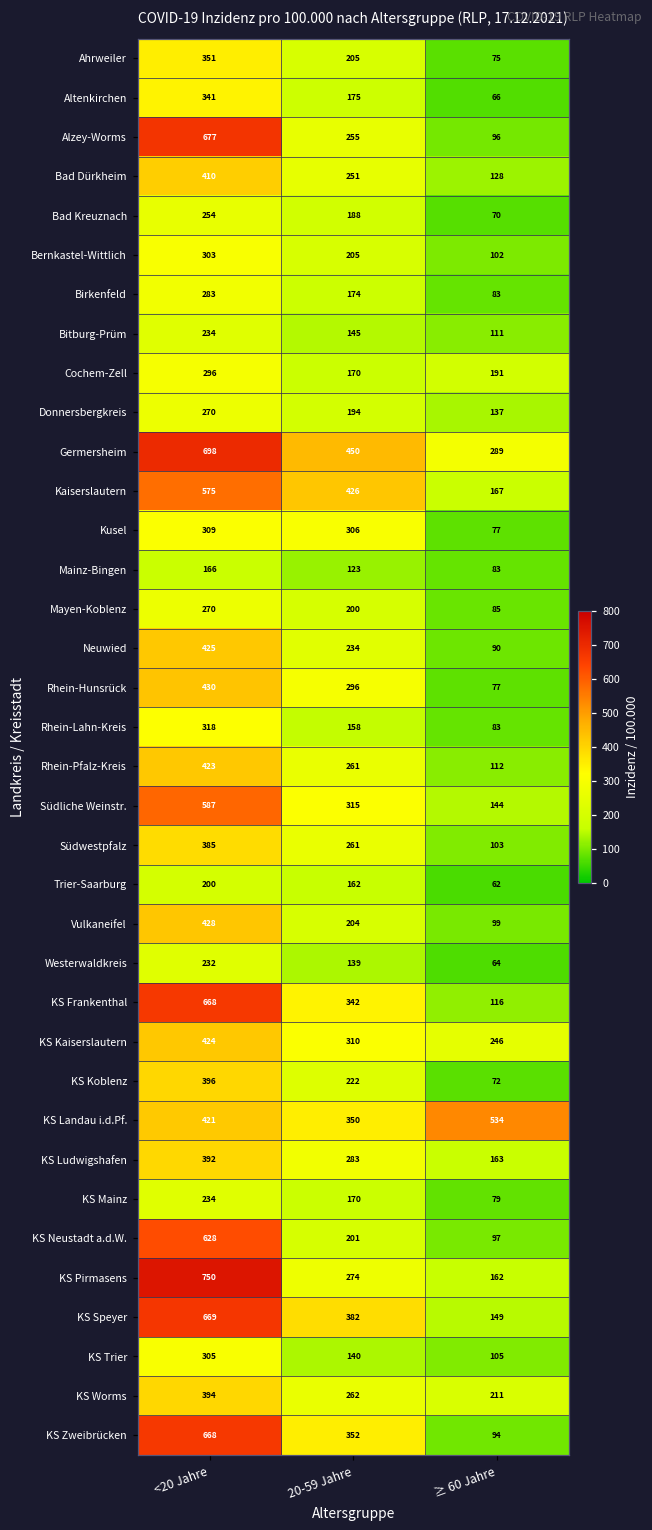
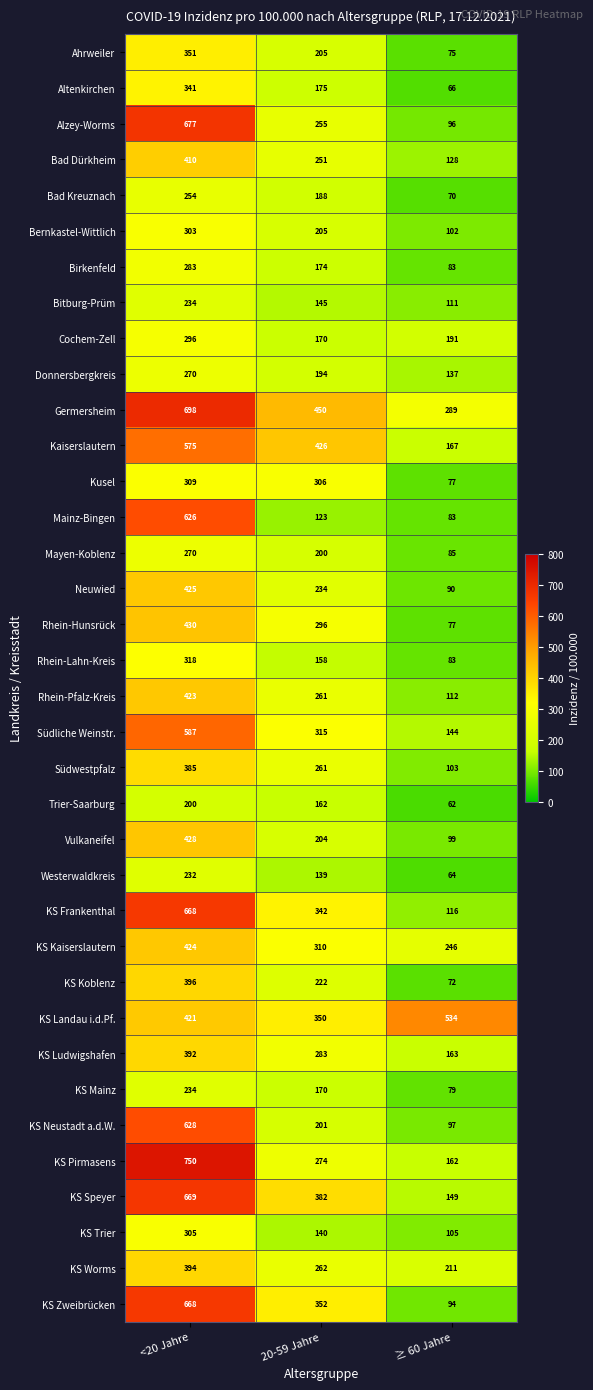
  {
    "Ahrweiler": {
      "<20 Jahre": 351,
      "20-59 Jahre": 205,
      "≥ 60 Jahre": 75
    },
    "Altenkirchen": {
      "<20 Jahre": 341,
      "20-59 Jahre": 175,
      "≥ 60 Jahre": 66
    },
    "Alzey-Worms": {
      "<20 Jahre": 677,
      "20-59 Jahre": 255,
      "≥ 60 Jahre": 96
    },
    "Bad Dürkheim": {
      "<20 Jahre": 410,
      "20-59 Jahre": 251,
      "≥ 60 Jahre": 128
    },
    "Bad Kreuznach": {
      "<20 Jahre": 254,
      "20-59 Jahre": 188,
      "≥ 60 Jahre": 70
    },
    "Bernkastel-Wittlich": {
      "<20 Jahre": 303,
      "20-59 Jahre": 205,
      "≥ 60 Jahre": 102
    },
    "Birkenfeld": {
      "<20 Jahre": 283,
      "20-59 Jahre": 174,
      "≥ 60 Jahre": 83
    },
    "Bitburg-Prüm": {
      "<20 Jahre": 234,
      "20-59 Jahre": 145,
      "≥ 60 Jahre": 111
    },
    "Cochem-Zell": {
      "<20 Jahre": 296,
      "20-59 Jahre": 170,
      "≥ 60 Jahre": 191
    },
    "Donnersbergkreis": {
      "<20 Jahre": 270,
      "20-59 Jahre": 194,
      "≥ 60 Jahre": 137
    },
    "Germersheim": {
      "<20 Jahre": 698,
      "20-59 Jahre": 450,
      "≥ 60 Jahre": 289
    },
    "Kaiserslautern": {
      "<20 Jahre": 575,
      "20-59 Jahre": 426,
      "≥ 60 Jahre": 167
    },
    "Kusel": {
      "<20 Jahre": 309,
      "20-59 Jahre": 306,
      "≥ 60 Jahre": 77
    },
    "Mainz-Bingen": {
-     "<20 Jahre": 166,
+     "<20 Jahre": 626,
      "20-59 Jahre": 123,
      "≥ 60 Jahre": 83
    },
    "Mayen-Koblenz": {
      "<20 Jahre": 270,
      "20-59 Jahre": 200,
      "≥ 60 Jahre": 85
    },
    "Neuwied": {
      "<20 Jahre": 425,
      "20-59 Jahre": 234,
      "≥ 60 Jahre": 90
    },
    "Rhein-Hunsrück": {
      "<20 Jahre": 430,
      "20-59 Jahre": 296,
      "≥ 60 Jahre": 77
    },
    "Rhein-Lahn-Kreis": {
      "<20 Jahre": 318,
      "20-59 Jahre": 158,
      "≥ 60 Jahre": 83
    },
    "Rhein-Pfalz-Kreis": {
      "<20 Jahre": 423,
      "20-59 Jahre": 261,
      "≥ 60 Jahre": 112
    },
    "Südliche Weinstr.": {
      "<20 Jahre": 587,
      "20-59 Jahre": 315,
      "≥ 60 Jahre": 144
    },
    "Südwestpfalz": {
      "<20 Jahre": 385,
      "20-59 Jahre": 261,
      "≥ 60 Jahre": 103
    },
    "Trier-Saarburg": {
      "<20 Jahre": 200,
      "20-59 Jahre": 162,
      "≥ 60 Jahre": 62
    },
    "Vulkaneifel": {
      "<20 Jahre": 428,
      "20-59 Jahre": 204,
      "≥ 60 Jahre": 99
    },
    "Westerwaldkreis": {
      "<20 Jahre": 232,
      "20-59 Jahre": 139,
      "≥ 60 Jahre": 64
    },
    "KS Frankenthal": {
      "<20 Jahre": 668,
      "20-59 Jahre": 342,
      "≥ 60 Jahre": 116
    },
    "KS Kaiserslautern": {
      "<20 Jahre": 424,
      "20-59 Jahre": 310,
      "≥ 60 Jahre": 246
    },
    "KS Koblenz": {
      "<20 Jahre": 396,
      "20-59 Jahre": 222,
      "≥ 60 Jahre": 72
    },
    "KS Landau i.d.Pf.": {
      "<20 Jahre": 421,
      "20-59 Jahre": 350,
      "≥ 60 Jahre": 534
    },
    "KS Ludwigshafen": {
      "<20 Jahre": 392,
      "20-59 Jahre": 283,
      "≥ 60 Jahre": 163
    },
    "KS Mainz": {
      "<20 Jahre": 234,
      "20-59 Jahre": 170,
      "≥ 60 Jahre": 79
    },
    "KS Neustadt a.d.W.": {
      "<20 Jahre": 628,
      "20-59 Jahre": 201,
      "≥ 60 Jahre": 97
    },
    "KS Pirmasens": {
      "<20 Jahre": 750,
      "20-59 Jahre": 274,
      "≥ 60 Jahre": 162
    },
    "KS Speyer": {
      "<20 Jahre": 669,
      "20-59 Jahre": 382,
      "≥ 60 Jahre": 149
    },
    "KS Trier": {
      "<20 Jahre": 305,
      "20-59 Jahre": 140,
      "≥ 60 Jahre": 105
    },
    "KS Worms": {
      "<20 Jahre": 394,
      "20-59 Jahre": 262,
      "≥ 60 Jahre": 211
    },
    "KS Zweibrücken": {
      "<20 Jahre": 668,
      "20-59 Jahre": 352,
      "≥ 60 Jahre": 94
    }
  }
